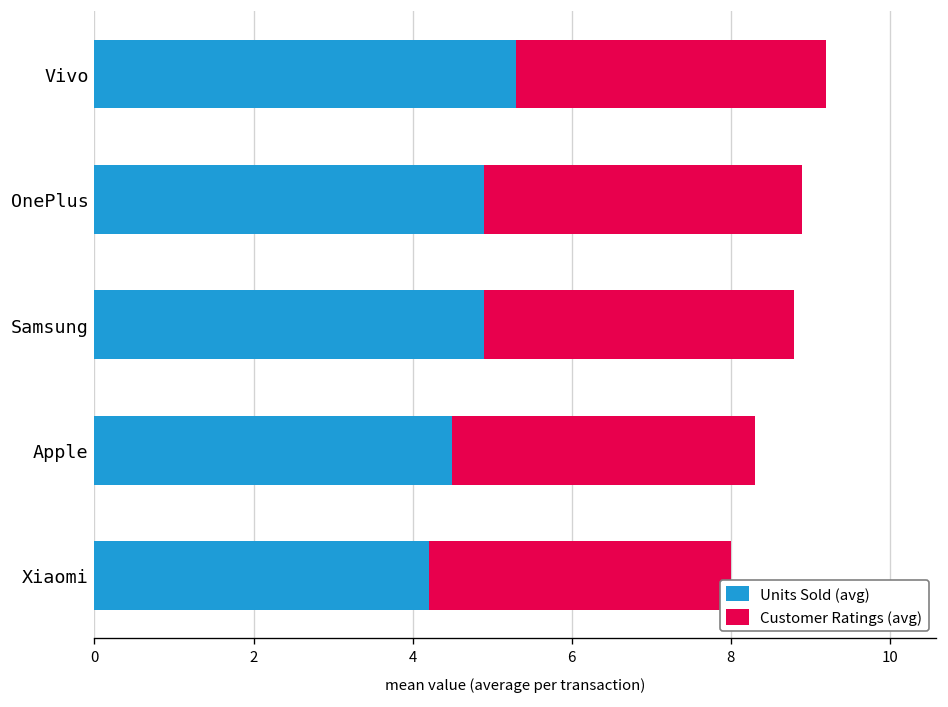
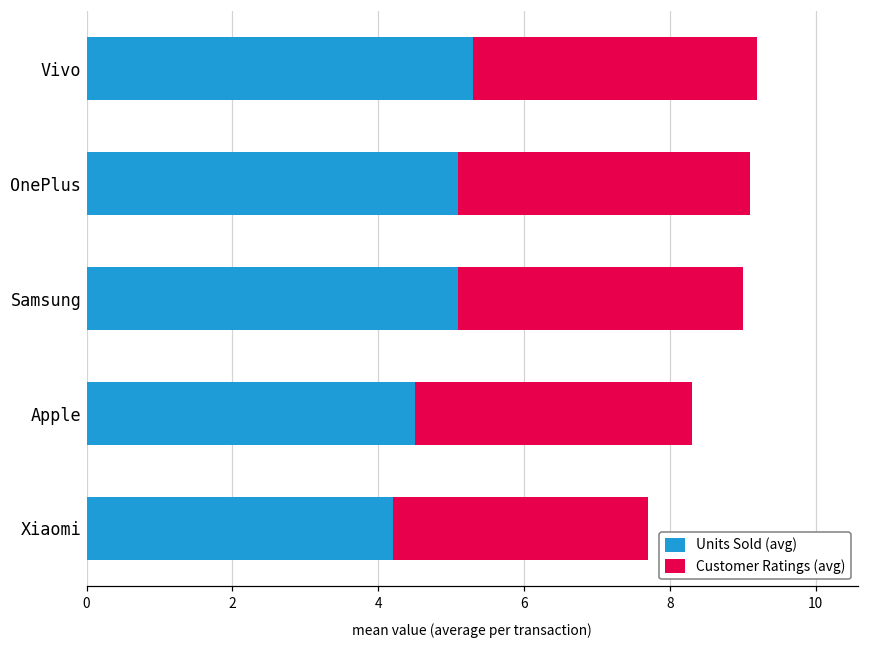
  {
    "Units Sold (avg)": {
      "Vivo": 5.3,
-     "OnePlus": 4.9,
-     "Samsung": 4.9,
+     "OnePlus": 5.1,
+     "Samsung": 5.1,
      "Apple": 4.5,
      "Xiaomi": 4.2
    },
    "Customer Ratings (avg)": {
      "Vivo": 3.9,
      "OnePlus": 4.0,
      "Samsung": 3.9,
      "Apple": 3.8,
-     "Xiaomi": 3.8
+     "Xiaomi": 3.5
    }
  }
